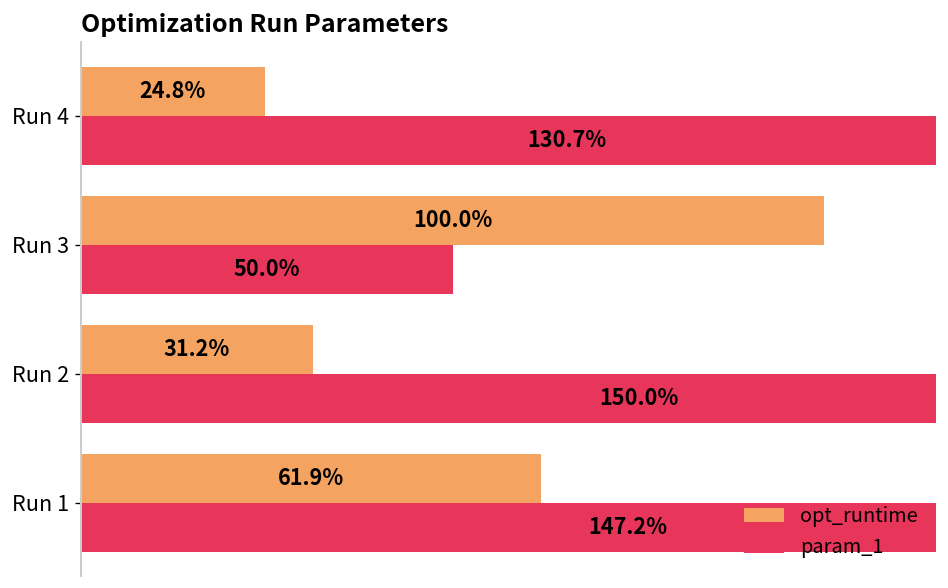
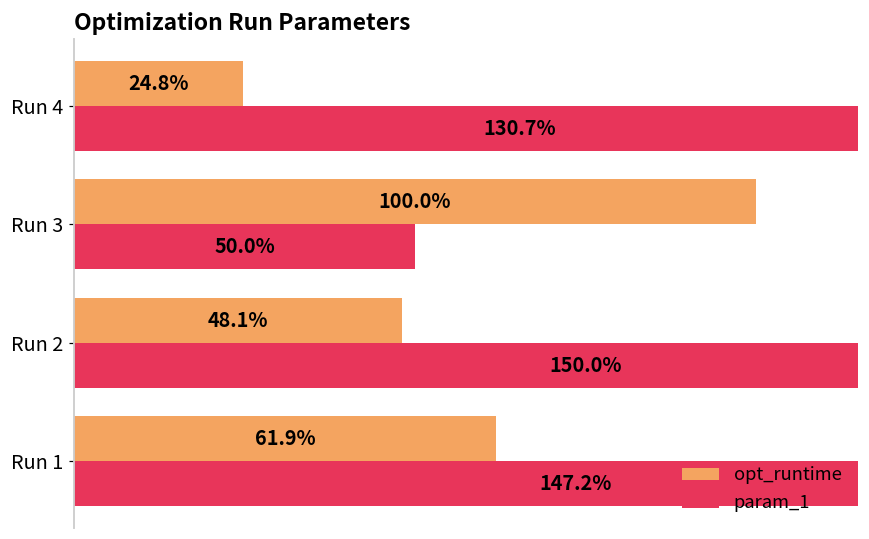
  {
    "opt_runtime": {
      "Run 4": "24.8%",
      "Run 3": "100.0%",
-     "Run 2": "31.2%",
+     "Run 2": "48.1%",
      "Run 1": "61.9%"
    },
    "param_1": {
      "Run 3": "50.0%"
    }
  }
